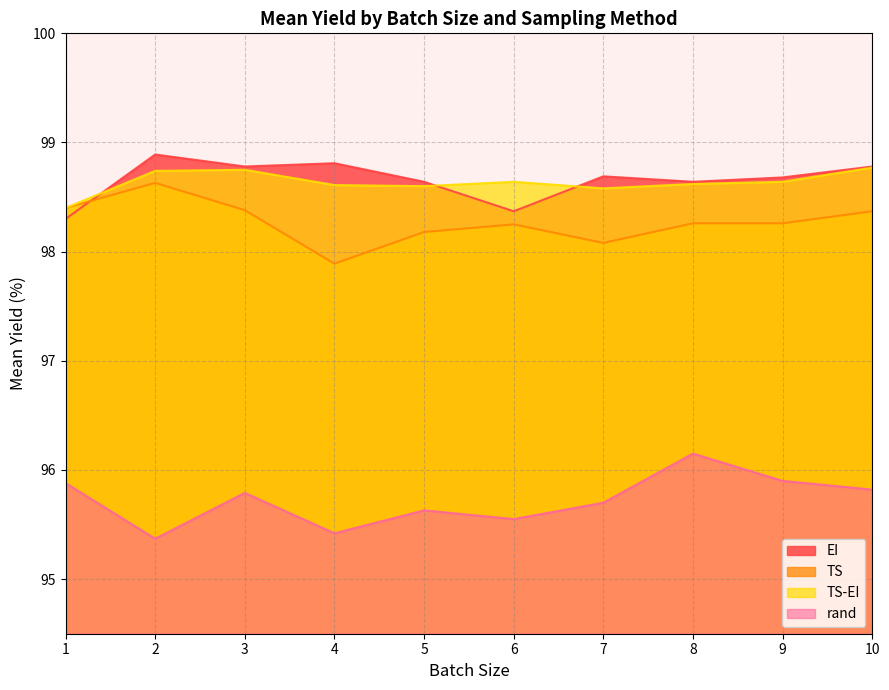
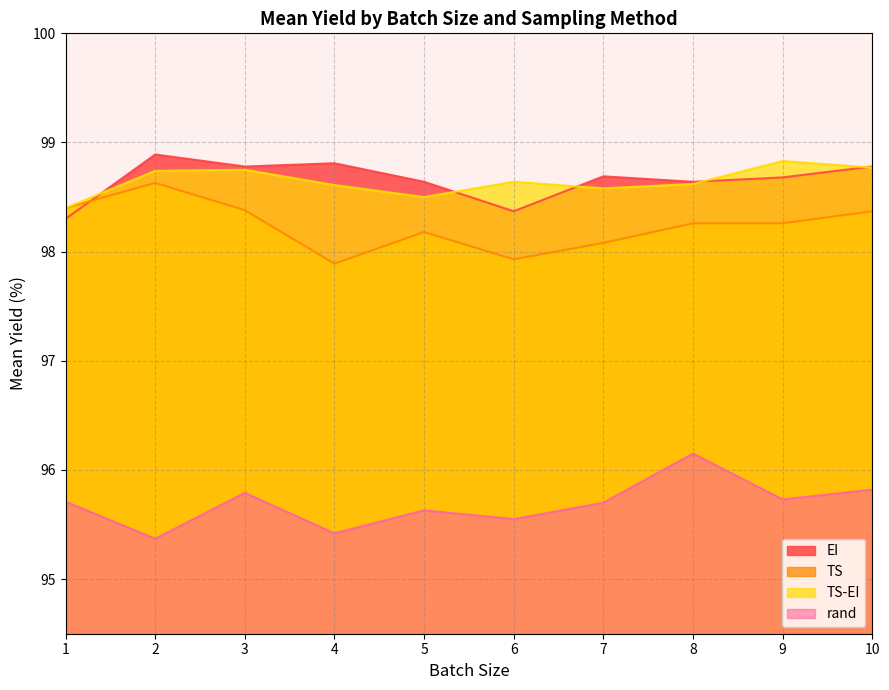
  {
    "EI": {
      "1": 98.30,
      "2": 98.89,
      "3": 98.78,
      "4": 98.81,
      "5": 98.64,
      "6": 98.37,
      "7": 98.69,
      "9": 98.68
    },
    "TS": {
      "2": 98.63,
      "3": 98.38,
      "4": 97.89,
      "5": 98.18,
-     "6": 98.25,
+     "6": 97.93,
      "7": 98.08,
      "8": 98.26,
      "9": 98.26,
      "10": 98.37
    },
    "TS-EI": {
      "2": 98.74,
      "3": 98.75,
      "4": 98.61,
-     "5": 98.6,
+     "5": 98.5,
      "6": 98.64,
      "7": 98.58,
-     "9": 98.64
+     "9": 98.83
    },
    "rand": {
-     "1": 95.88,
+     "1": 95.71,
      "2": 95.37,
      "3": 95.79,
      "4": 95.42,
      "5": 95.63,
      "6": 95.55,
      "7": 95.70,
      "8": 96.15,
-     "9": 95.90,
+     "9": 95.73,
      "10": 95.82
    }
  }
